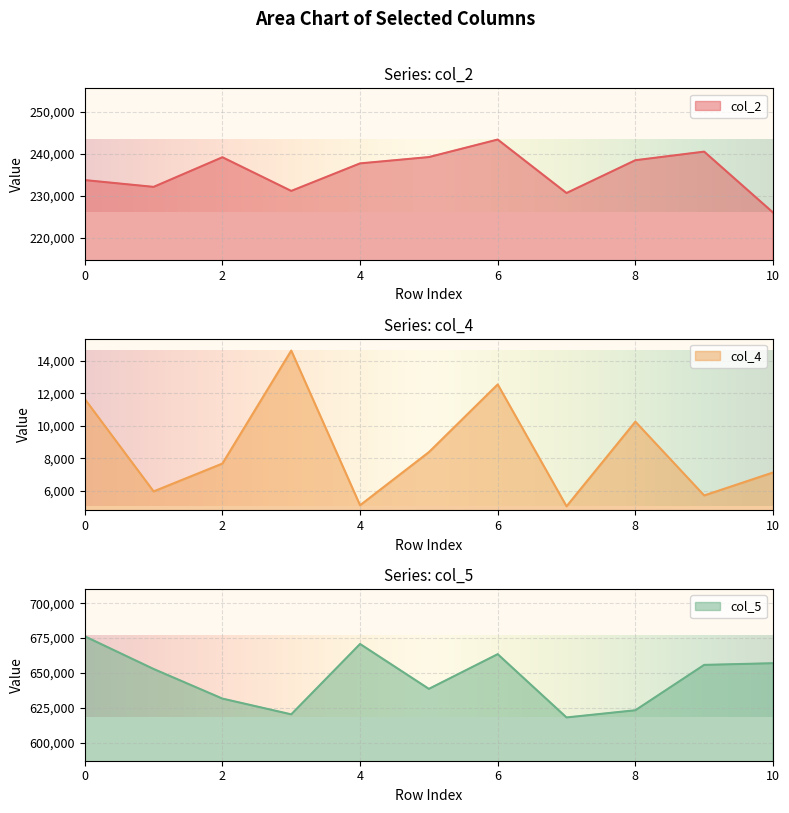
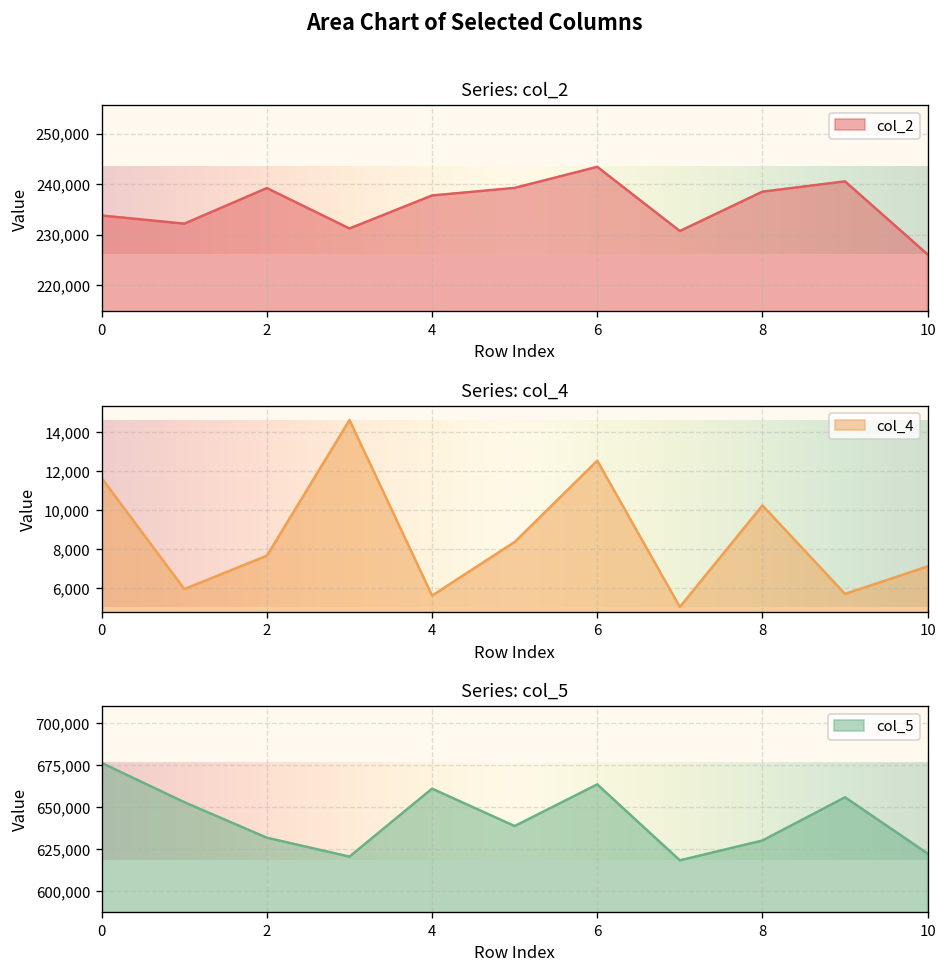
  {
    "Series: col_2": {
      "0": "234,000",
      "2": "239,000",
      "4": "238,000",
      "6": "243,000",
      "8": "239,000",
      "10": "226,000"
    },
    "Series: col_4": {
      "0": "11,600",
      "2": "7,700",
-     "4": "5,100",
+     "4": "5,600",
      "6": "12,500",
      "8": "10,300",
      "10": "7,100"
    },
    "Series: col_5": {
      "0": "676,000",
      "2": "632,000",
-     "4": "671,000",
+     "4": "661,000",
      "6": "664,000",
-     "8": "623,000",
-     "10": "657,000"
+     "8": "630,000",
+     "10": "622,000"
    }
  }
